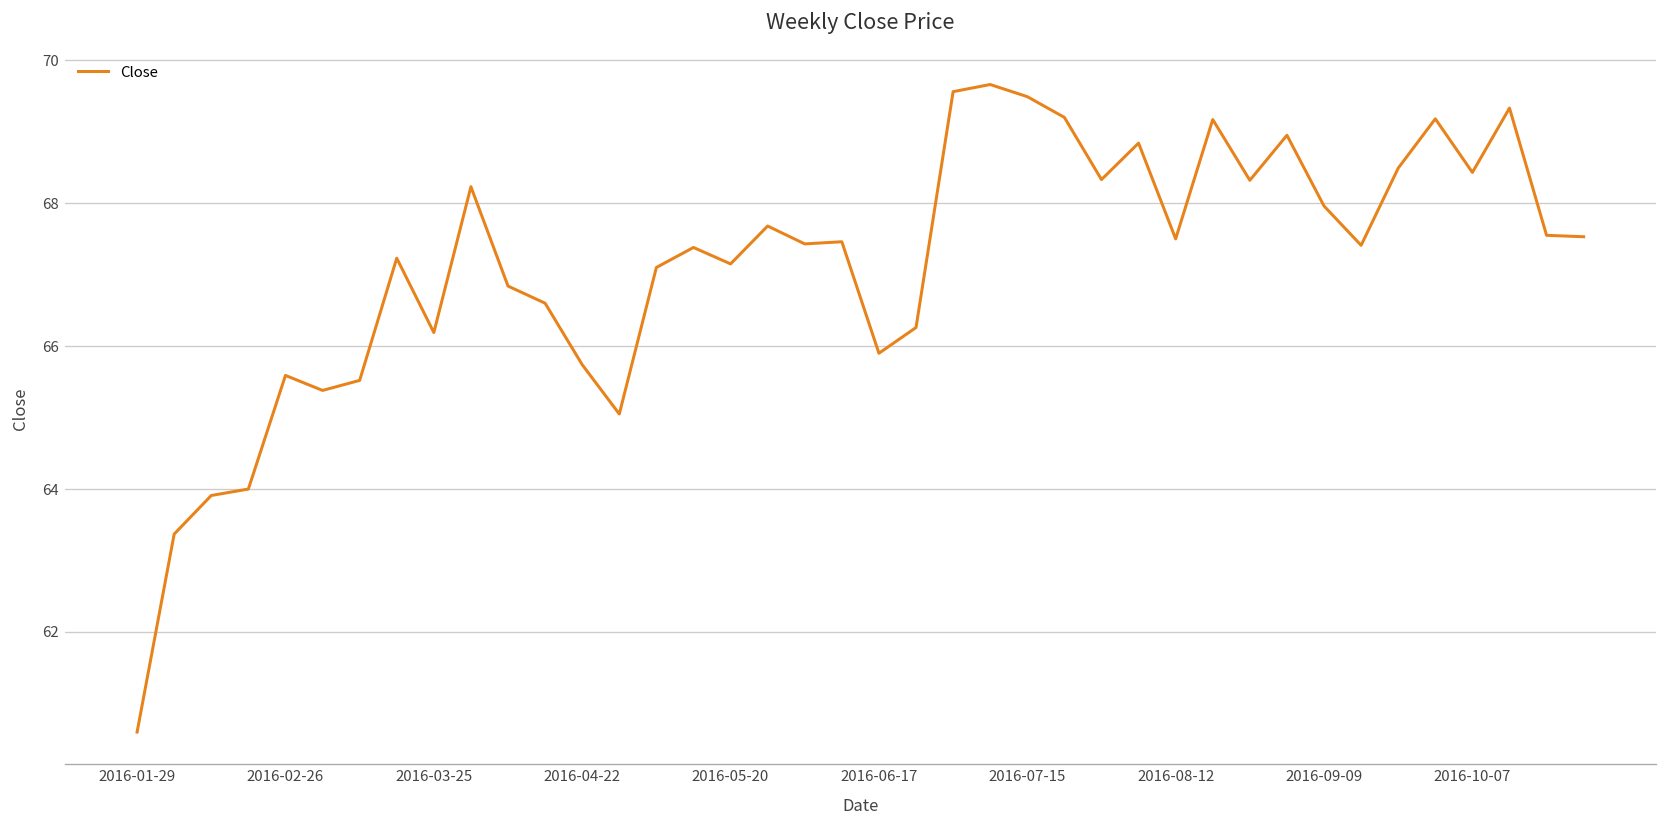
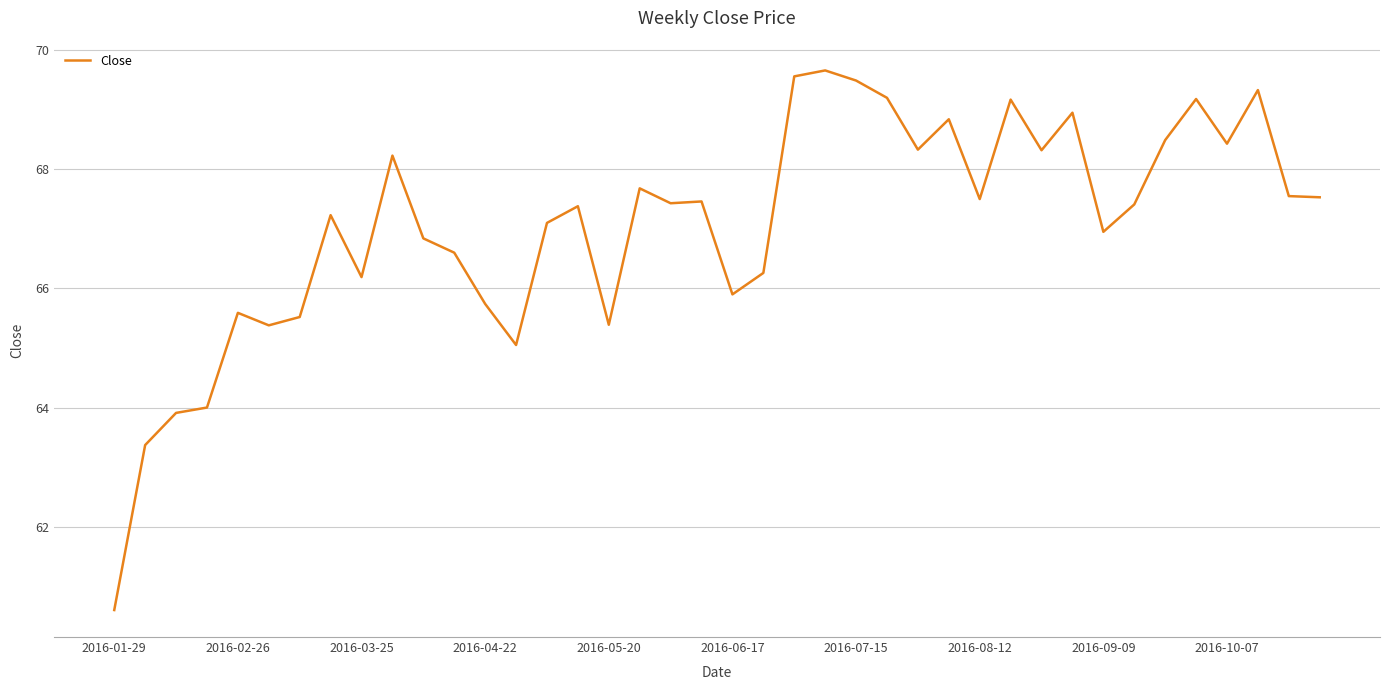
  {
    "2016-01-29": 60.6,
    "2016-02-26": 65.6,
    "2016-03-25": 66.2,
    "2016-04-22": 65.7,
-   "2016-05-20": 67.2,
+   "2016-05-20": 65.4,
    "2016-06-17": 65.9,
    "2016-07-15": 69.5,
    "2016-08-12": 67.5,
-   "2016-09-09": 68.0,
+   "2016-09-09": 67.0,
    "2016-10-07": 68.4
  }
